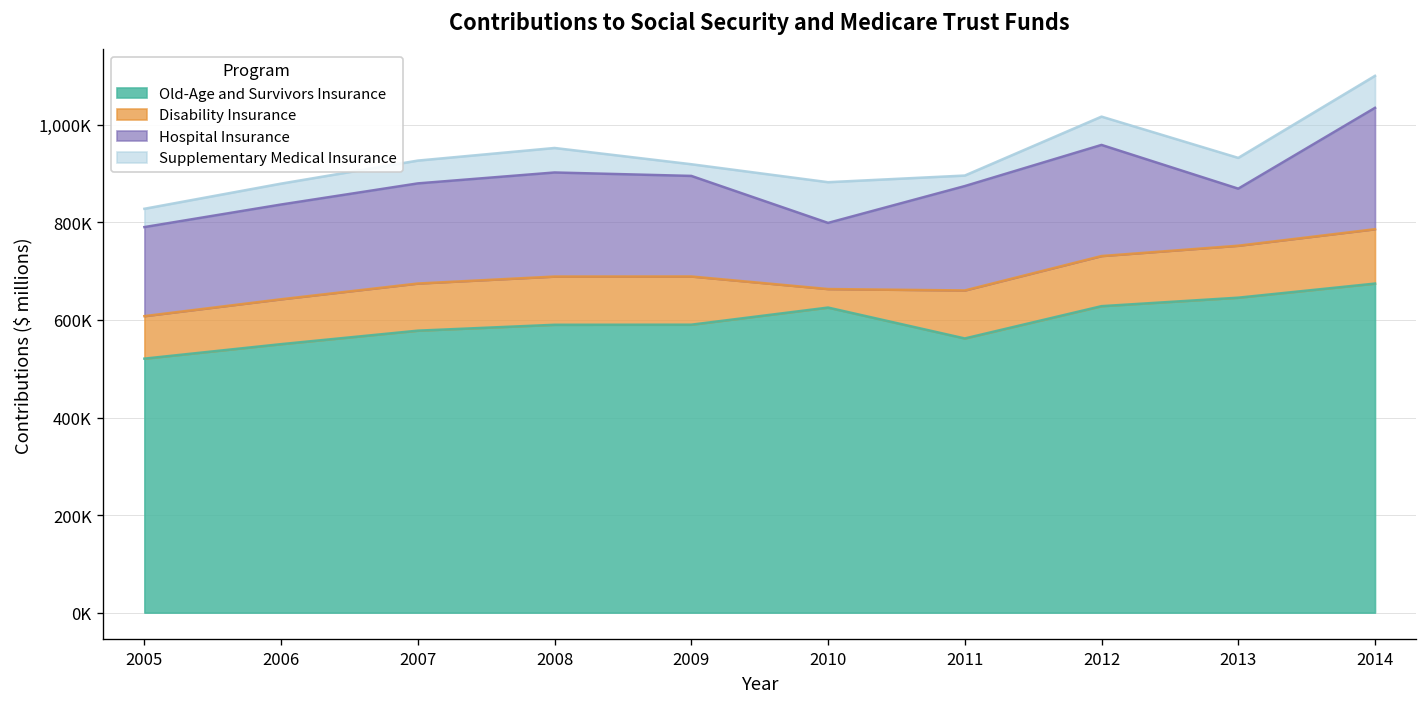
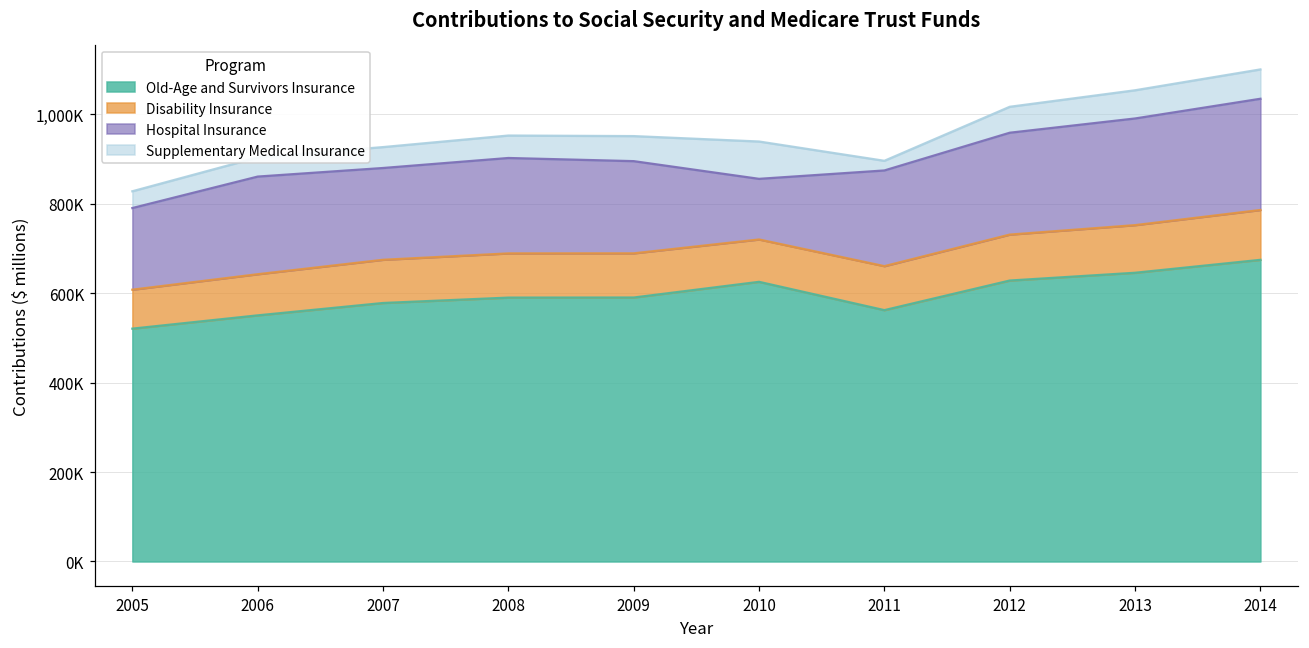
  {
    "Old-Age and Survivors Insurance": {
      "2005": "520,000",
      "2006": "550,000",
      "2007": "580,000",
      "2008": "590,000",
      "2009": "590,000",
      "2010": "630,000",
      "2011": "560,000",
      "2012": "630,000",
      "2013": "650,000",
      "2014": "670,000"
    },
    "Disability Insurance": {
      "2005": "90,000",
      "2006": "90,000",
      "2007": "100,000",
      "2008": "100,000",
      "2009": "100,000",
-     "2010": "40,000",
+     "2010": "90,000",
      "2011": "100,000",
      "2012": "100,000",
      "2013": "110,000",
      "2014": "110,000"
    },
    "Hospital Insurance": {
      "2005": "180,000",
-     "2006": "190,000",
+     "2006": "220,000",
      "2007": "210,000",
      "2008": "210,000",
      "2009": "210,000",
      "2010": "140,000",
      "2011": "210,000",
      "2012": "230,000",
-     "2013": "120,000",
+     "2013": "240,000",
      "2014": "250,000"
    },
    "Supplementary Medical Insurance": {
      "2005": "40,000",
      "2007": "50,000",
      "2008": "50,000",
-     "2009": "20,000",
+     "2009": "60,000",
      "2010": "80,000",
      "2011": "20,000",
      "2012": "60,000",
      "2013": "60,000",
      "2014": "70,000"
    }
  }
